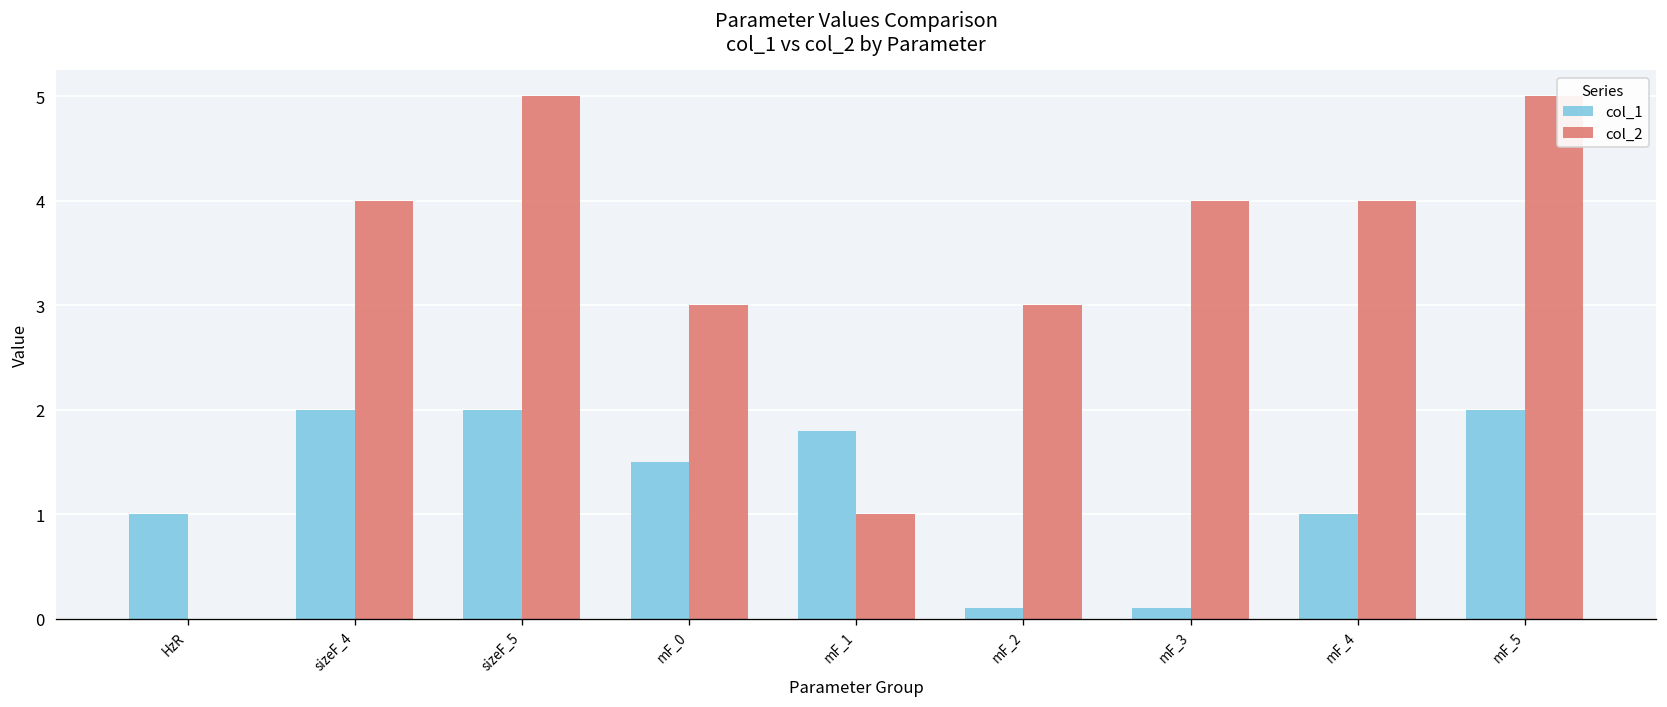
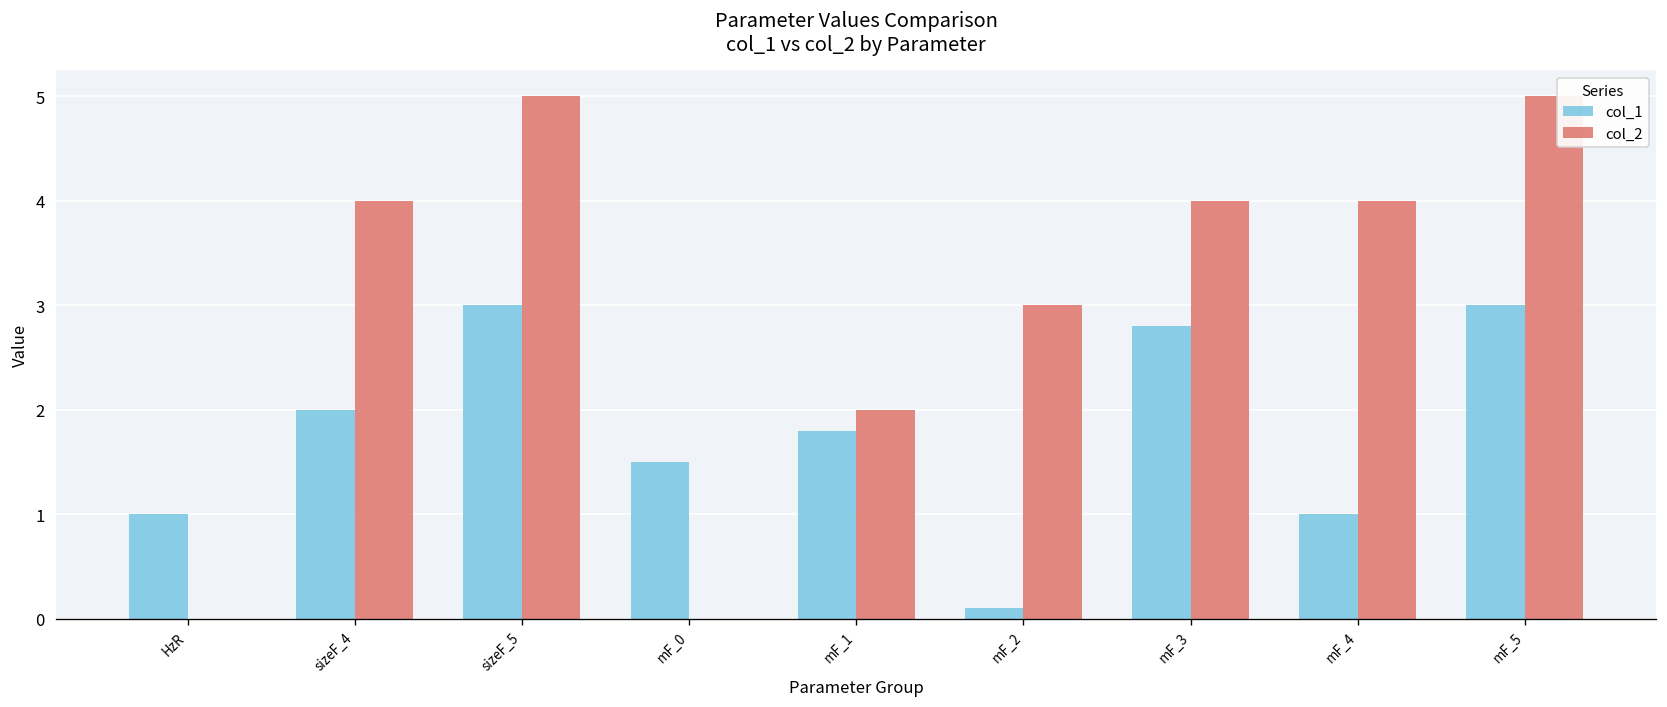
  {
    "col_1": {
      "HzR": 1.0,
      "sizeF_4": 2.0,
-     "sizeF_5": 2,
+     "sizeF_5": 3,
      "mF_0": 1.5,
      "mF_1": 1.8,
      "mF_2": 0.1,
-     "mF_3": 0.1,
+     "mF_3": 2.8,
      "mF_4": 1.0,
-     "mF_5": 2
+     "mF_5": 3
    },
    "col_2": {
      "HzR": 0,
      "sizeF_4": 4,
      "sizeF_5": 5,
-     "mF_0": 3,
-     "mF_1": 1,
+     "mF_0": 0,
+     "mF_1": 2,
      "mF_2": 3,
      "mF_3": 4,
      "mF_4": 4,
      "mF_5": 5
    }
  }
